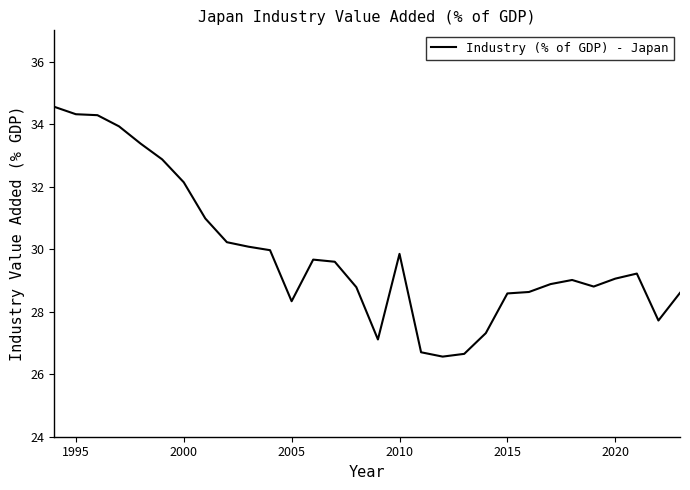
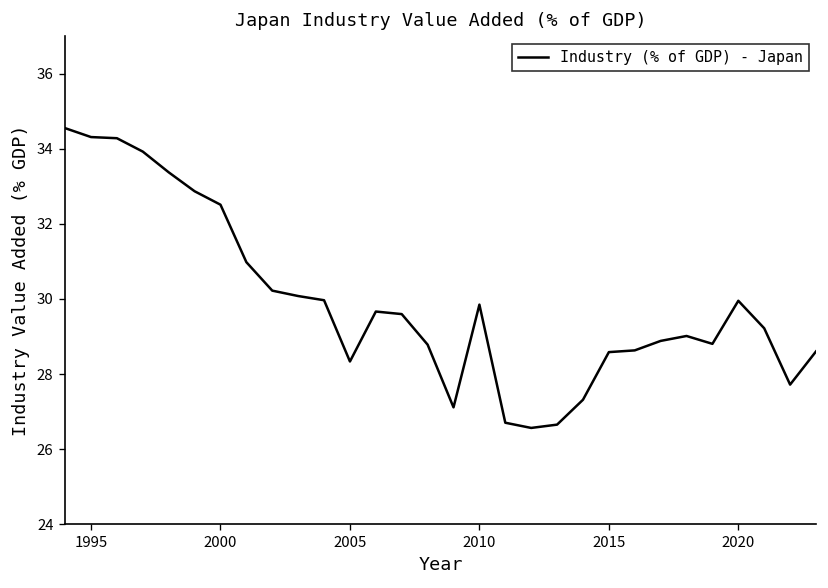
  {
    "1995": 34.3,
-   "2000": 32.1,
+   "2000": 32.5,
    "2005": 28.3,
    "2010": 29.8,
    "2015": 28.6,
-   "2020": 29.1
+   "2020": 30.0
  }
